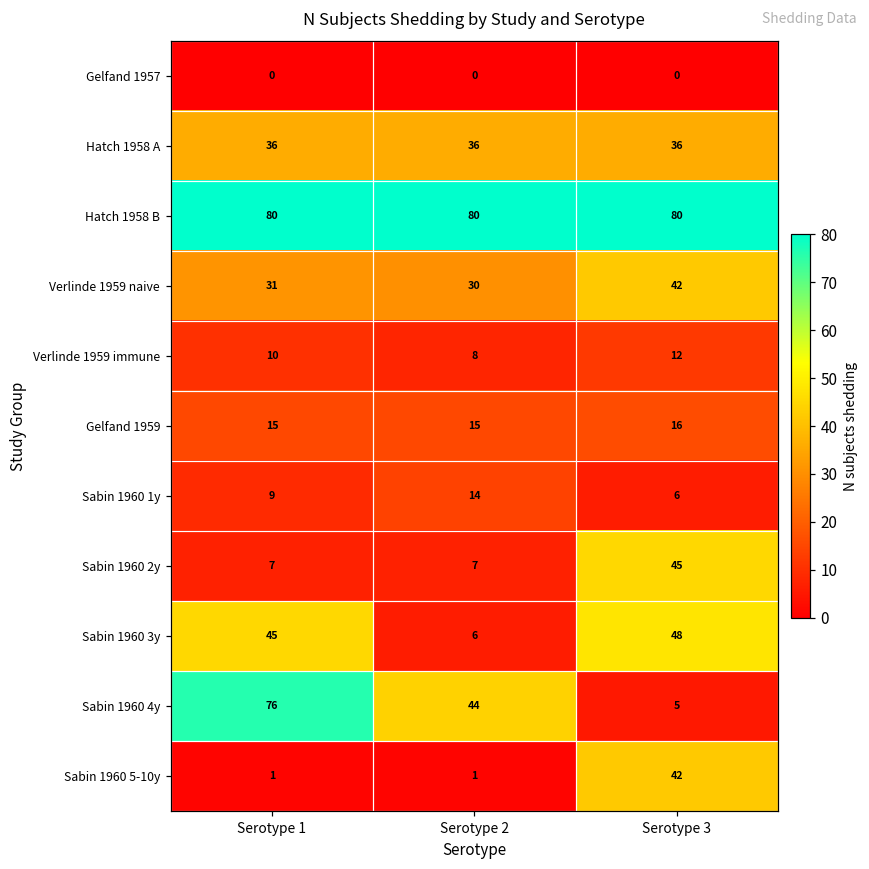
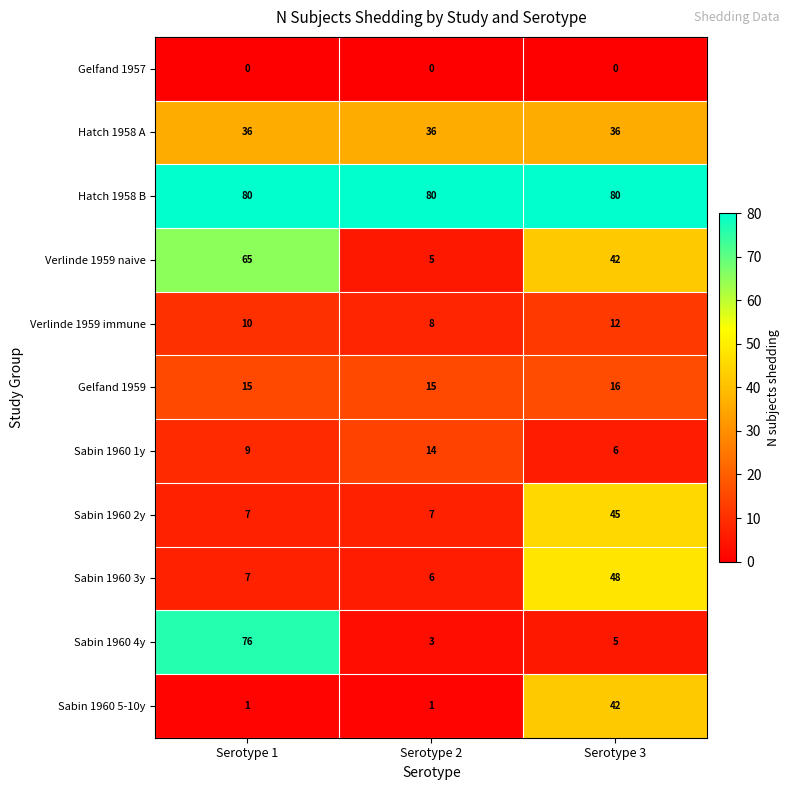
  {
    "Gelfand 1957": {
      "Serotype 1": 0,
      "Serotype 2": 0,
      "Serotype 3": 0
    },
    "Hatch 1958 A": {
      "Serotype 1": 36,
      "Serotype 2": 36,
      "Serotype 3": 36
    },
    "Hatch 1958 B": {
      "Serotype 1": 80,
      "Serotype 2": 80,
      "Serotype 3": 80
    },
    "Verlinde 1959 naive": {
-     "Serotype 1": 31,
-     "Serotype 2": 30,
+     "Serotype 1": 65,
+     "Serotype 2": 5,
      "Serotype 3": 42
    },
    "Verlinde 1959 immune": {
      "Serotype 1": 10,
      "Serotype 2": 8,
      "Serotype 3": 12
    },
    "Gelfand 1959": {
      "Serotype 1": 15,
      "Serotype 2": 15,
      "Serotype 3": 16
    },
    "Sabin 1960 1y": {
      "Serotype 1": 9,
      "Serotype 2": 14,
      "Serotype 3": 6
    },
    "Sabin 1960 2y": {
      "Serotype 1": 7,
      "Serotype 2": 7,
      "Serotype 3": 45
    },
    "Sabin 1960 3y": {
-     "Serotype 1": 45,
+     "Serotype 1": 7,
      "Serotype 2": 6,
      "Serotype 3": 48
    },
    "Sabin 1960 4y": {
      "Serotype 1": 76,
-     "Serotype 2": 44,
+     "Serotype 2": 3,
      "Serotype 3": 5
    },
    "Sabin 1960 5-10y": {
      "Serotype 1": 1,
      "Serotype 2": 1,
      "Serotype 3": 42
    }
  }
